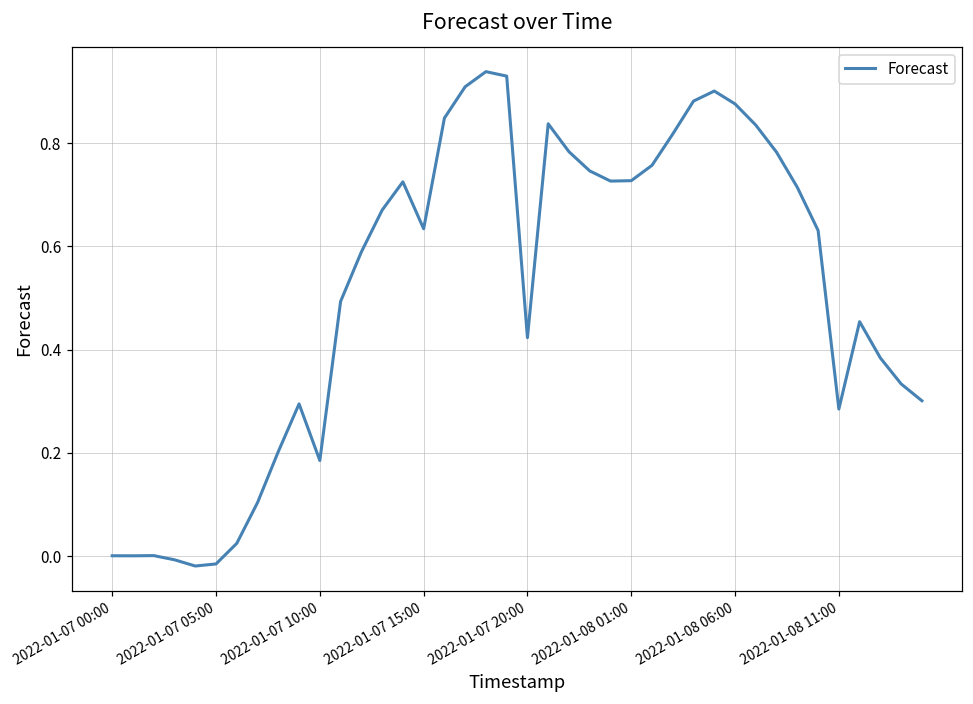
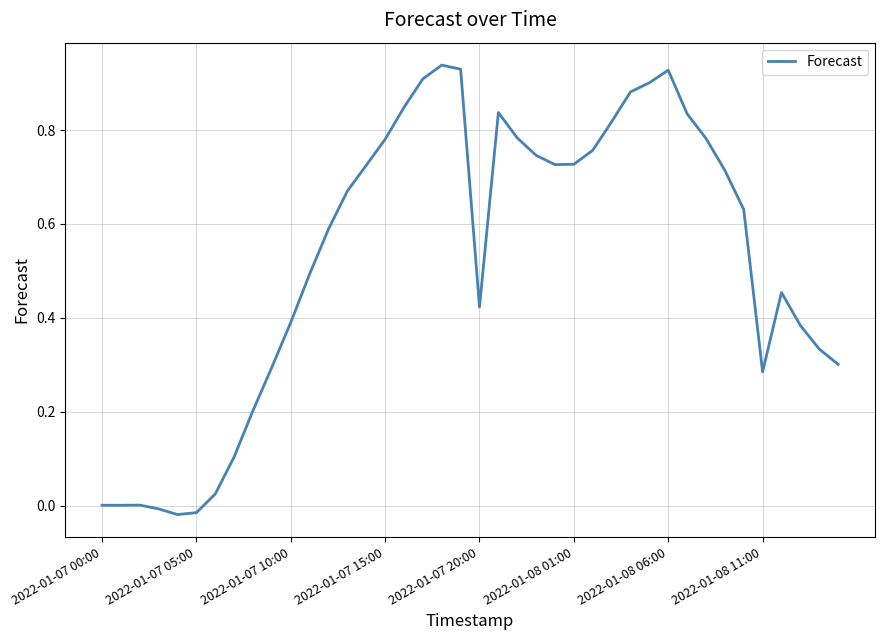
  {
    "2022-01-07 00:00": 0.00,
    "2022-01-07 05:00": -0.02,
-   "2022-01-07 10:00": 0.19,
-   "2022-01-07 15:00": 0.63,
+   "2022-01-07 10:00": 0.39,
+   "2022-01-07 15:00": 0.78,
    "2022-01-07 20:00": 0.42,
    "2022-01-08 01:00": 0.73,
-   "2022-01-08 06:00": 0.88,
+   "2022-01-08 06:00": 0.93,
    "2022-01-08 11:00": 0.28
  }
